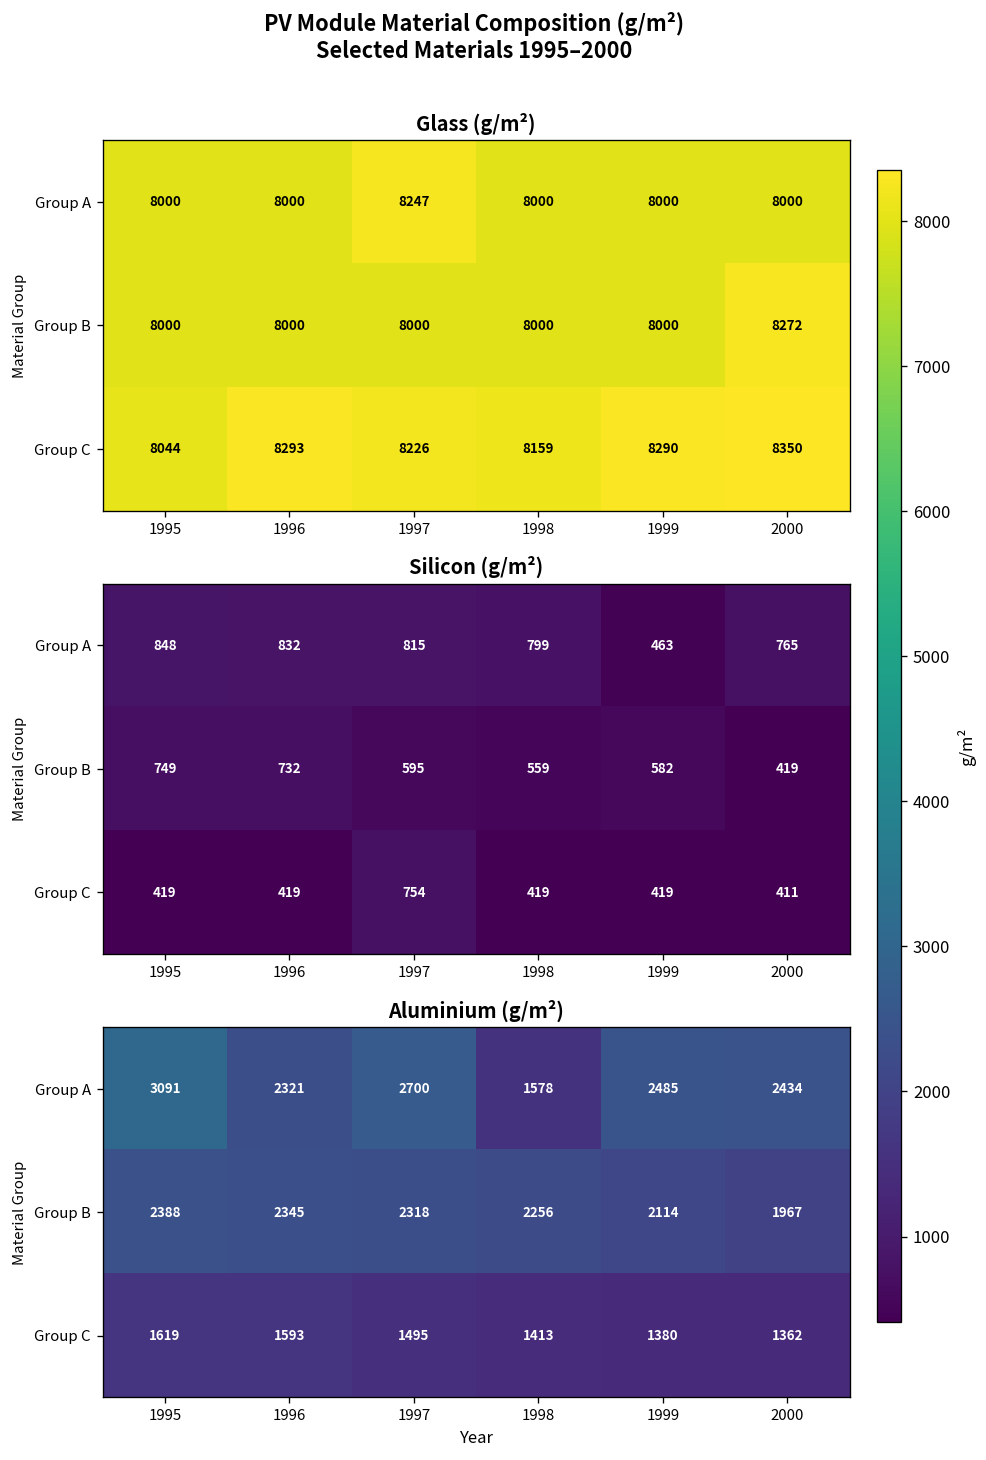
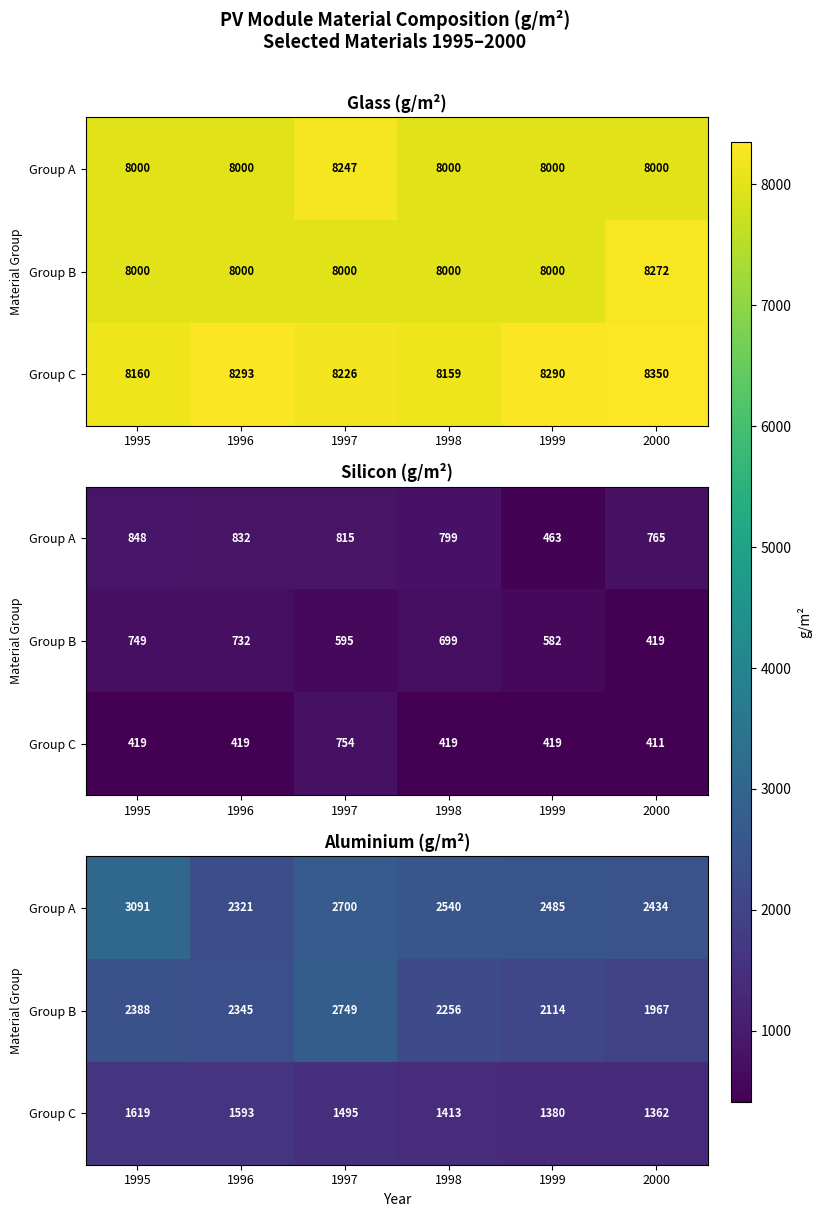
  {
    "Glass (g/m²)": {
      "Group A": {
        "1995": 8000,
        "1996": 8000,
        "1997": 8247,
        "1998": 8000,
        "1999": 8000,
        "2000": 8000
      },
      "Group B": {
        "1995": 8000,
        "1996": 8000,
        "1997": 8000,
        "1998": 8000,
        "1999": 8000,
        "2000": 8272
      },
      "Group C": {
-       "1995": 8044,
+       "1995": 8160,
        "1996": 8293,
        "1997": 8226,
        "1998": 8159,
        "1999": 8290,
        "2000": 8350
      }
    },
    "Silicon (g/m²)": {
      "Group A": {
        "1995": 848,
        "1996": 832,
        "1997": 815,
        "1998": 799,
        "1999": 463,
        "2000": 765
      },
      "Group B": {
        "1995": 749,
        "1996": 732,
        "1997": 595,
-       "1998": 559,
+       "1998": 699,
        "1999": 582,
        "2000": 419
      },
      "Group C": {
        "1995": 419,
        "1996": 419,
        "1997": 754,
        "1998": 419,
        "1999": 419,
        "2000": 411
      }
    },
    "Aluminium (g/m²)": {
      "Group A": {
        "1995": 3091,
        "1996": 2321,
        "1997": 2700,
-       "1998": 1578,
+       "1998": 2540,
        "1999": 2485,
        "2000": 2434
      },
      "Group B": {
        "1995": 2388,
        "1996": 2345,
-       "1997": 2318,
+       "1997": 2749,
        "1998": 2256,
        "1999": 2114,
        "2000": 1967
      },
      "Group C": {
        "1995": 1619,
        "1996": 1593,
        "1997": 1495,
        "1998": 1413,
        "1999": 1380,
        "2000": 1362
      }
    }
  }
